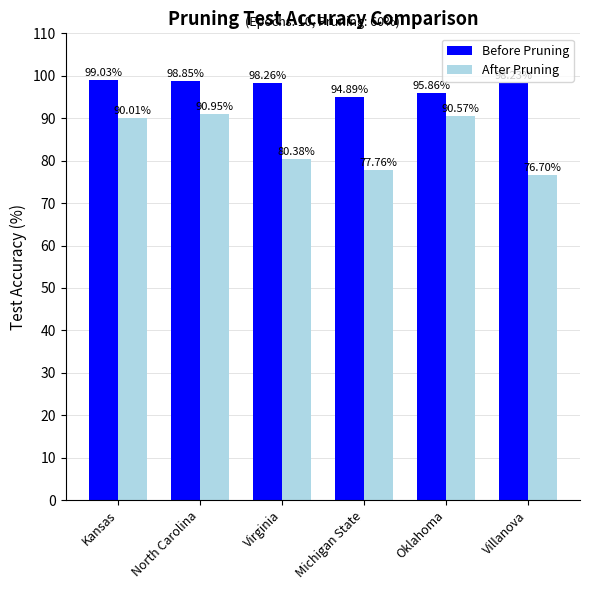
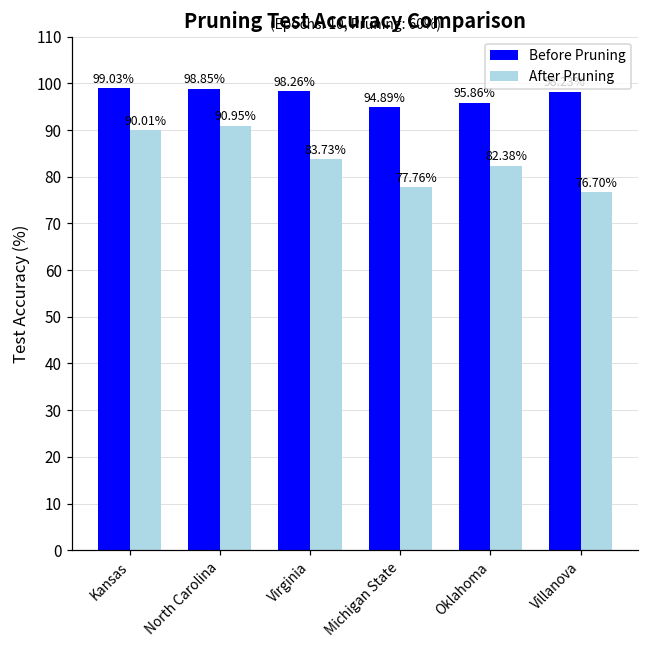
  {
    "Before Pruning": {
      "Kansas": "99.03%",
      "North Carolina": "98.85%",
      "Virginia": "98.26%",
      "Michigan State": "94.89%"
    },
    "After Pruning": {
      "Kansas": "90.01%",
      "North Carolina": "90.95%",
-     "Virginia": "80.38%",
+     "Virginia": "83.73%",
      "Michigan State": "77.76%",
-     "Oklahoma": "90.57%",
+     "Oklahoma": "82.38%",
      "Villanova": "76.70%"
    }
  }
